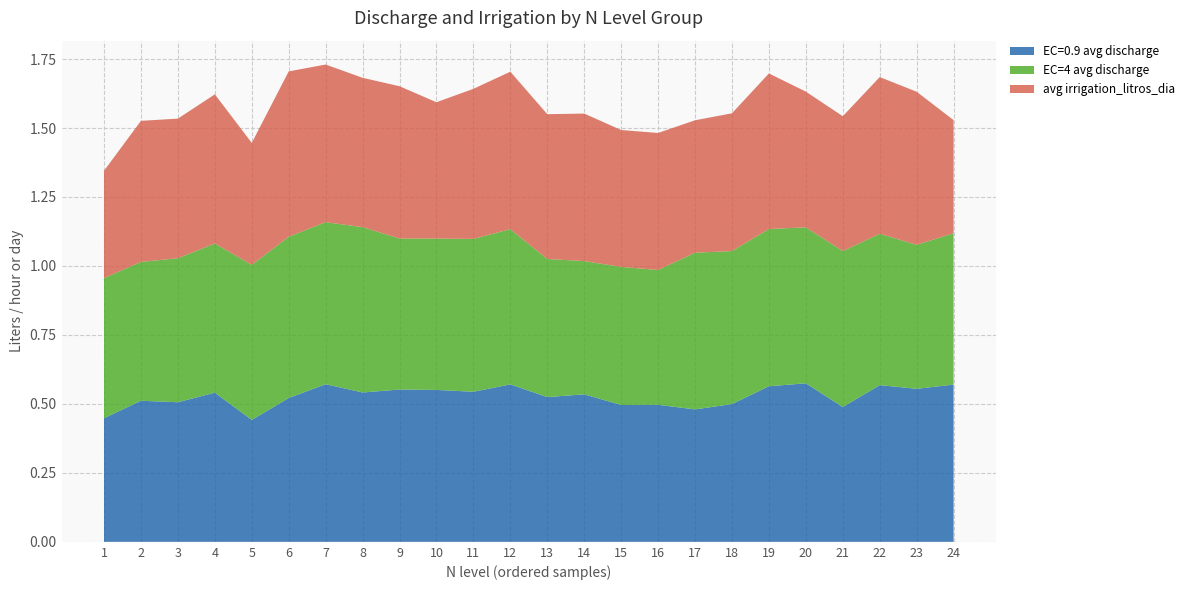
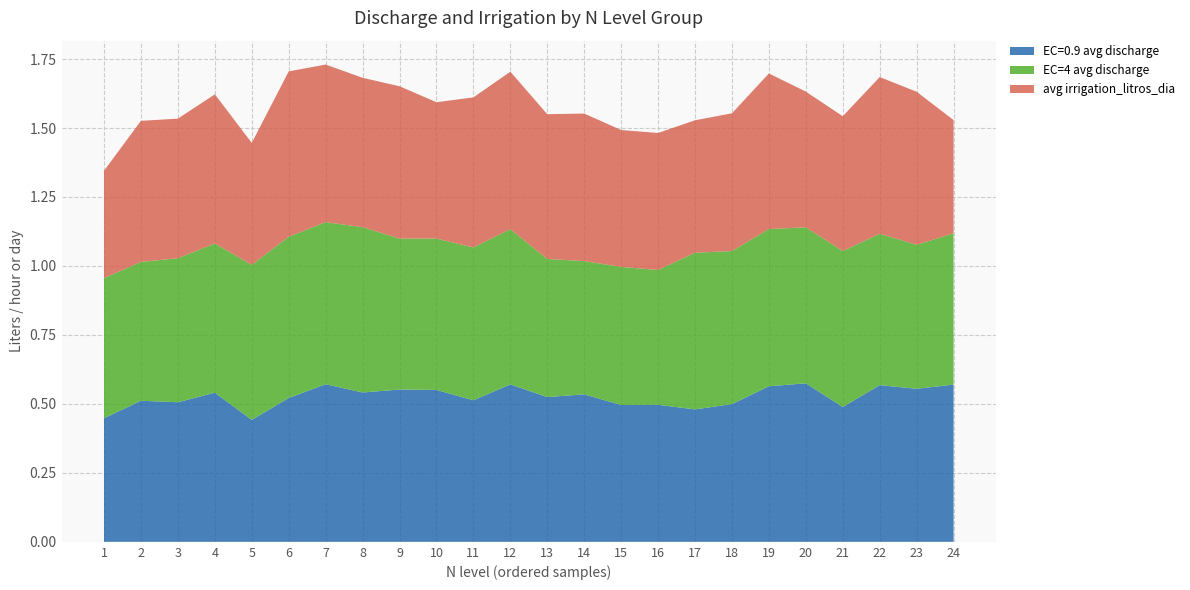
  {
    "EC=0.9 avg discharge": {
      "1": 0.45,
      "2": 0.51,
      "3": 0.51,
      "4": 0.54,
      "5": 0.44,
      "6": 0.52,
      "7": 0.57,
      "8": 0.54,
      "9": 0.55,
      "10": 0.55,
-     "11": 0.54,
+     "11": 0.51,
      "12": 0.57,
      "13": 0.52,
      "14": 0.53,
      "15": 0.50,
      "16": 0.50,
      "17": 0.48,
      "18": 0.50,
      "19": 0.56,
      "20": 0.57,
      "21": 0.49,
      "22": 0.57,
      "23": 0.55,
      "24": 0.57
    },
    "EC=4 avg discharge": {
      "1": 0.51,
      "2": 0.50,
      "3": 0.52,
      "4": 0.54,
      "5": 0.56,
      "6": 0.58,
      "7": 0.59,
      "8": 0.60,
      "9": 0.55,
      "10": 0.55,
      "11": 0.55,
      "12": 0.56,
      "13": 0.50,
      "14": 0.48,
      "15": 0.50,
      "16": 0.49,
      "17": 0.57,
      "18": 0.55,
      "19": 0.57,
      "20": 0.57,
      "21": 0.57,
      "22": 0.55,
      "23": 0.52,
      "24": 0.55
    },
    "avg irrigation_litros_dia": {
      "1": 0.39,
      "2": 0.51,
      "3": 0.51,
      "4": 0.54,
      "5": 0.44,
      "6": 0.60,
      "7": 0.57,
      "8": 0.54,
      "9": 0.55,
      "10": 0.49,
      "11": 0.54,
      "12": 0.57,
      "13": 0.52,
      "14": 0.53,
      "15": 0.50,
      "16": 0.50,
      "17": 0.48,
      "18": 0.50,
      "19": 0.56,
      "20": 0.49,
      "21": 0.49,
      "22": 0.57,
      "23": 0.55,
      "24": 0.41
    }
  }
